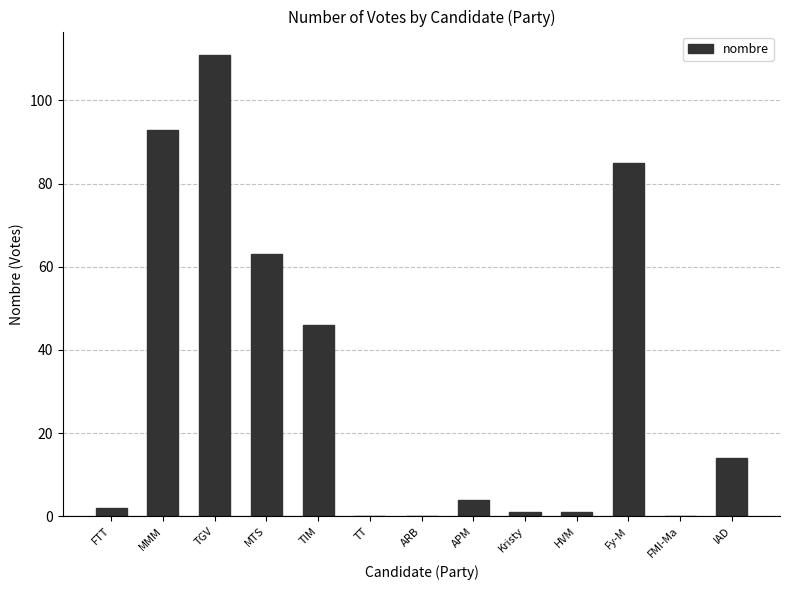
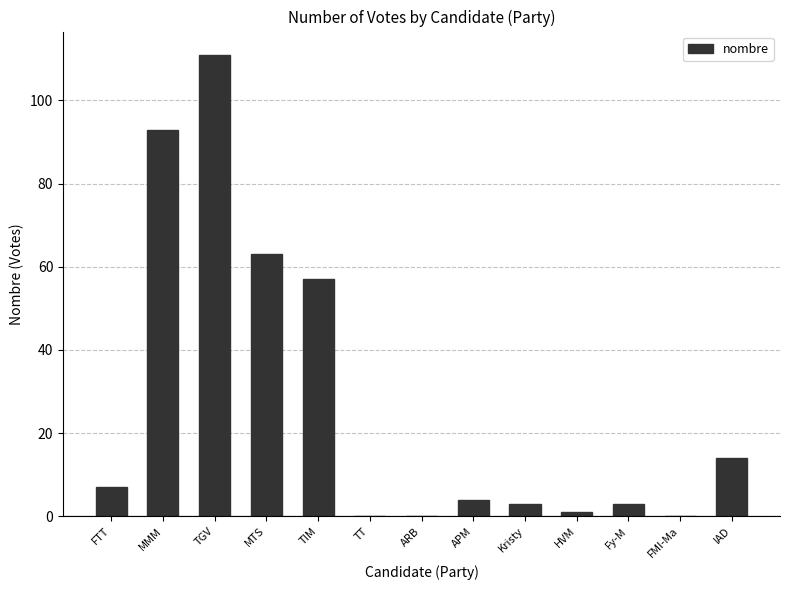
  {
-   "FTT": 2,
+   "FTT": 7,
    "MMM": 93,
    "TGV": 111,
    "MTS": 63,
-   "TIM": 46,
+   "TIM": 57,
    "TT": 0,
    "ARB": 0,
    "APM": 4,
-   "Kristy": 1,
+   "Kristy": 3,
    "HVM": 1,
-   "Fy-M": 85,
+   "Fy-M": 3,
    "FMI-Ma": 0,
    "IAD": 14
  }
